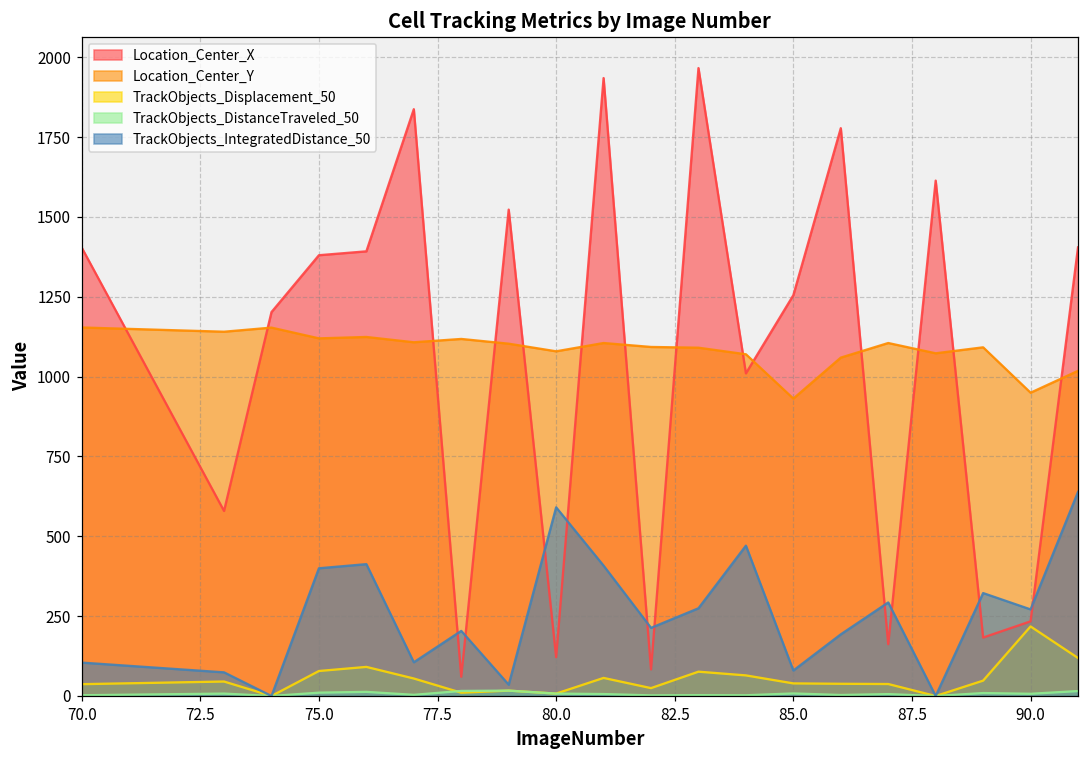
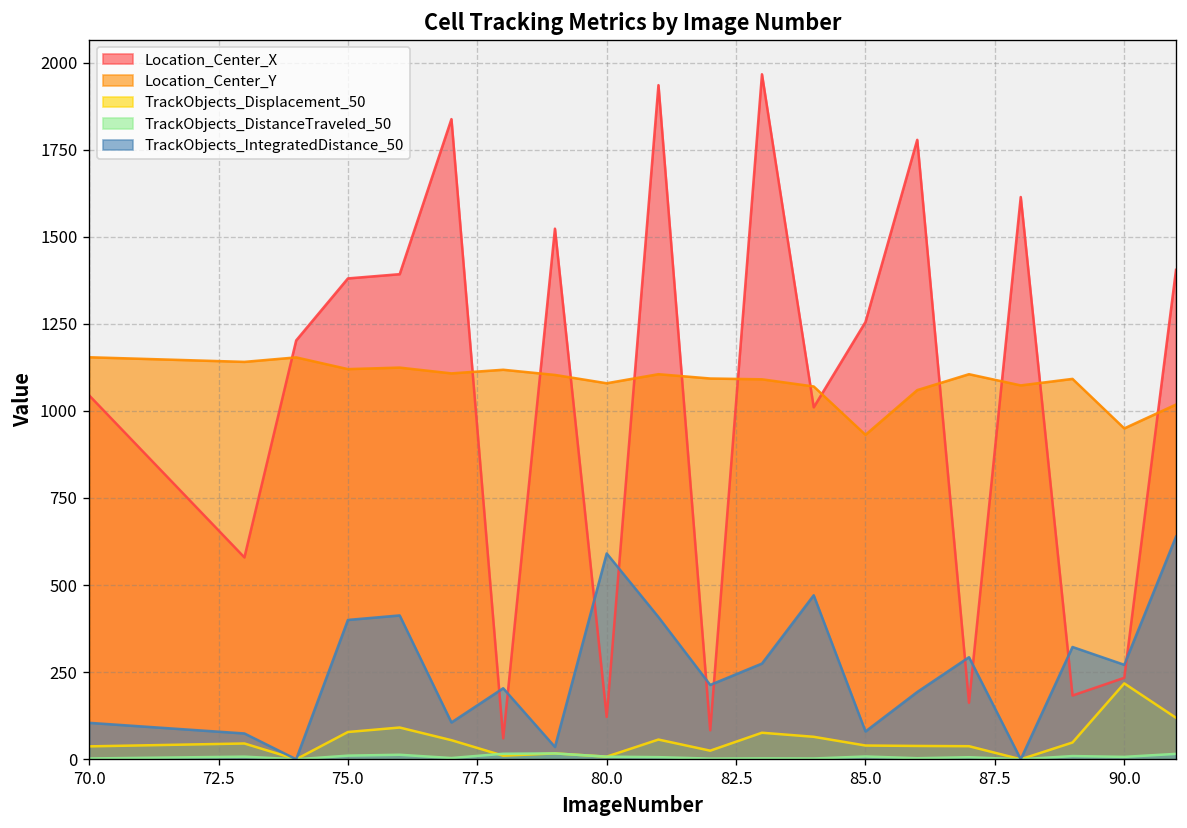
  {
    "Location_Center_X": {
-     "70.0": 1400,
+     "70.0": 1040,
      "75.0": 1380,
      "80.0": 120,
      "85.0": 1260,
      "90.0": 230
    },
    "Location_Center_Y": {
      "70.0": 1150,
      "75.0": 1120,
      "80.0": 1080,
      "85.0": 930,
      "90.0": 950
    },
    "TrackObjects_Displacement_50": {
      "70.0": 40,
      "75.0": 80,
      "85.0": 40,
      "90.0": 220
    },
    "TrackObjects_DistanceTraveled_50": {
      "70.0": 0,
      "75.0": 10,
      "85.0": 10,
      "90.0": 10
    },
    "TrackObjects_IntegratedDistance_50": {
      "70.0": 100,
      "75.0": 400,
      "80.0": 590,
      "85.0": 80,
      "90.0": 270
    }
  }
